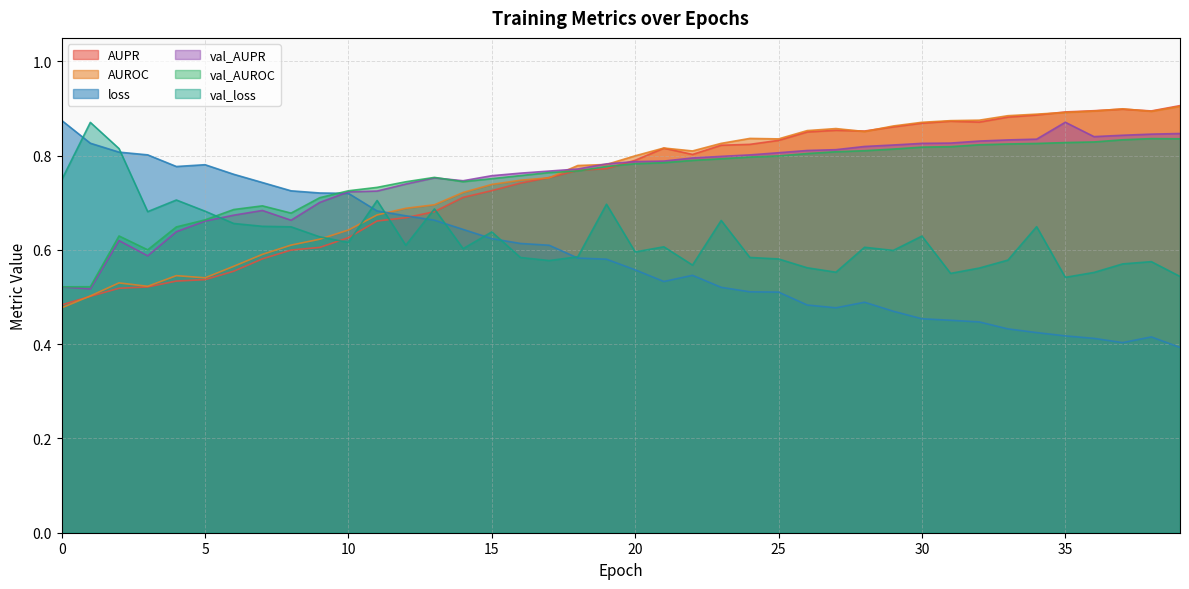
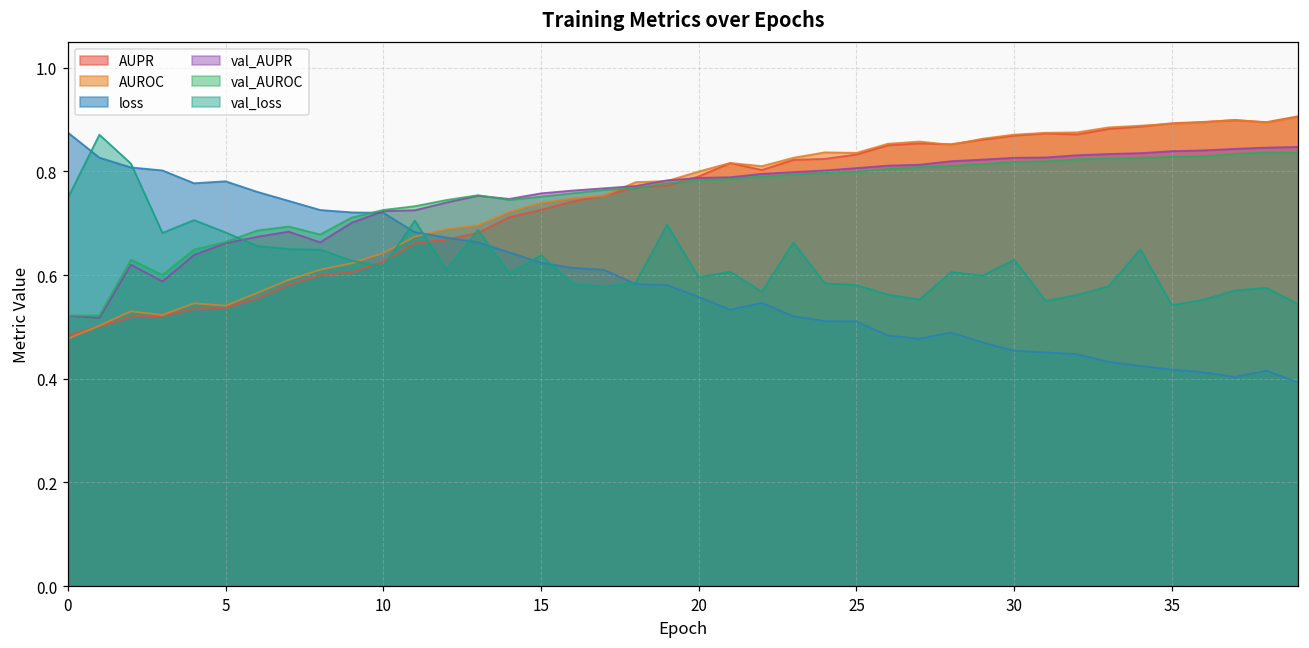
  {
    "val_AUPR": {
      "15": 0.76,
      "25": 0.81,
      "30": 0.83,
-     "35": 0.87
+     "35": 0.84
    }
  }
